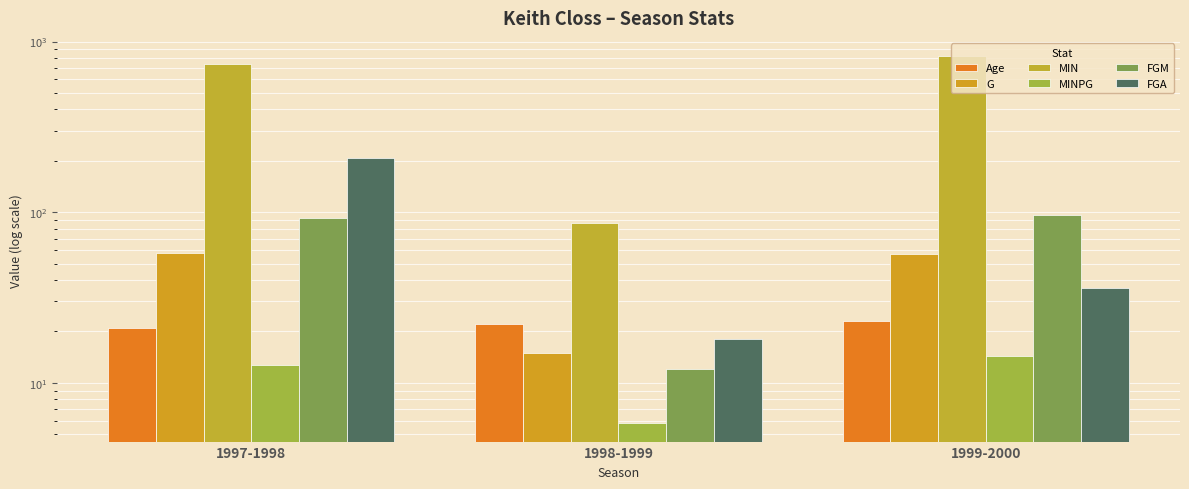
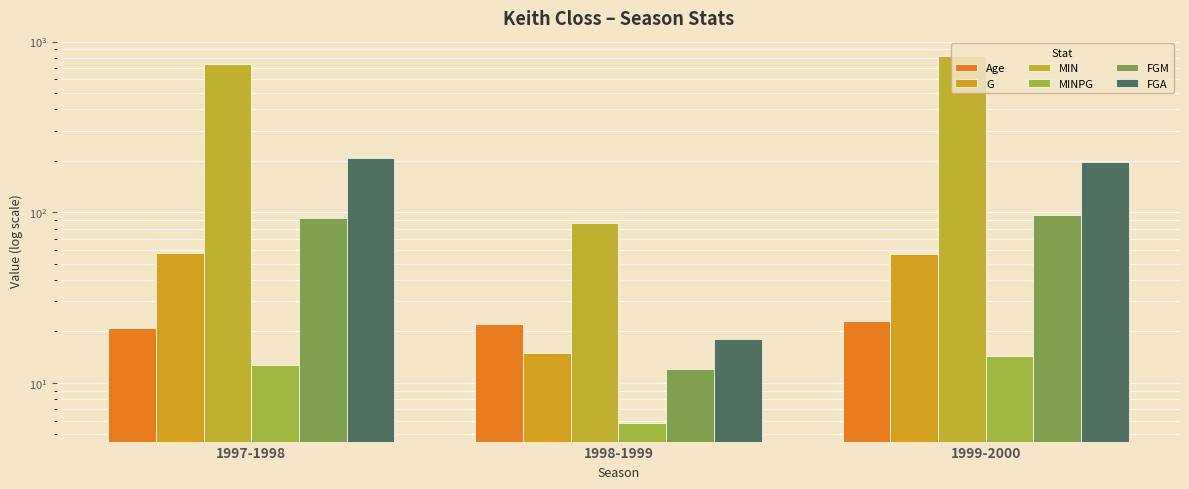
  {
    "FGA": {
      "1997-1998": 210,
      "1998-1999": 18,
-     "1999-2000": 36
+     "1999-2000": 200
    }
  }
